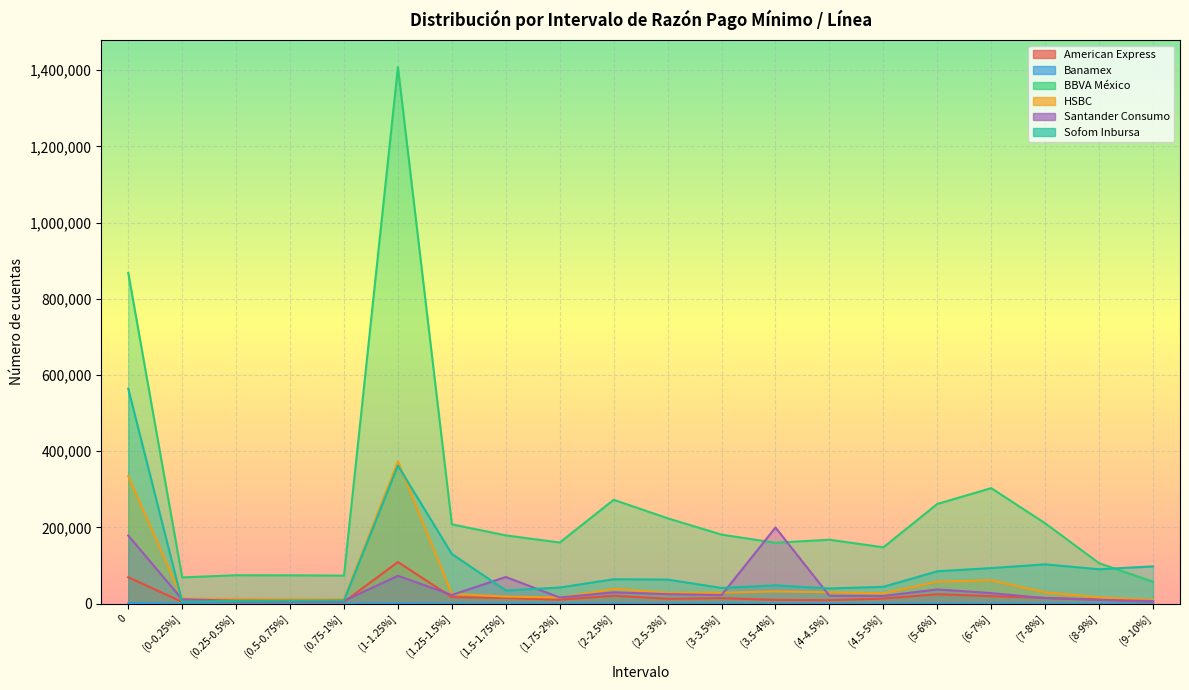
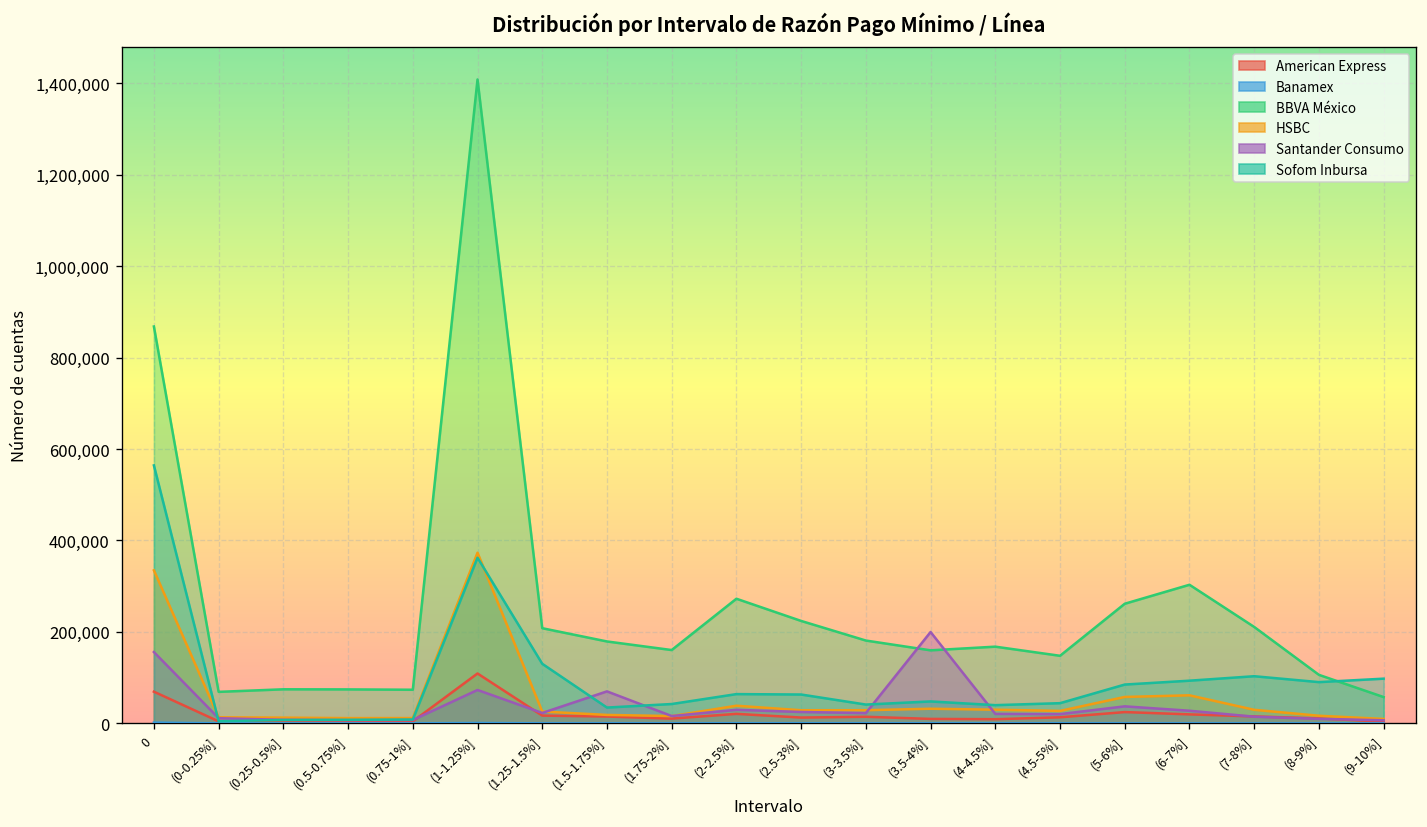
  {
    "Santander Consumo": {
-     "0": "180,000",
+     "0": "160,000",
      "(1-1.25%]": "70,000",
      "(1.5-1.75%]": "70,000",
      "(2-2.5%]": "30,000",
      "(3.5-4%]": "200,000",
      "(4-4.5%]": "20,000",
      "(4.5-5%]": "20,000",
      "(5-6%]": "40,000",
      "(6-7%]": "30,000"
    }
  }
